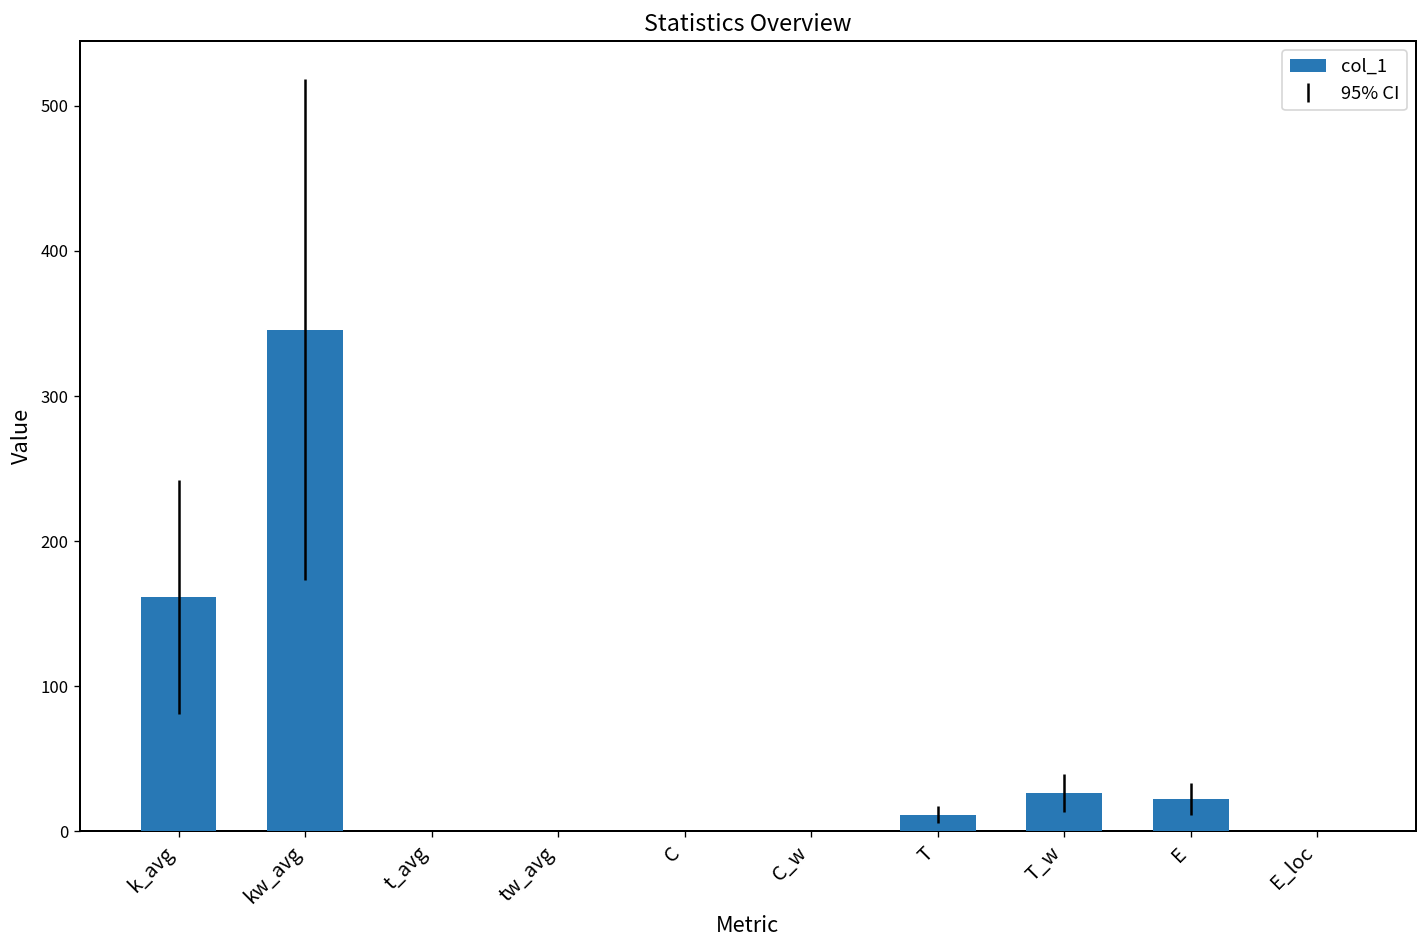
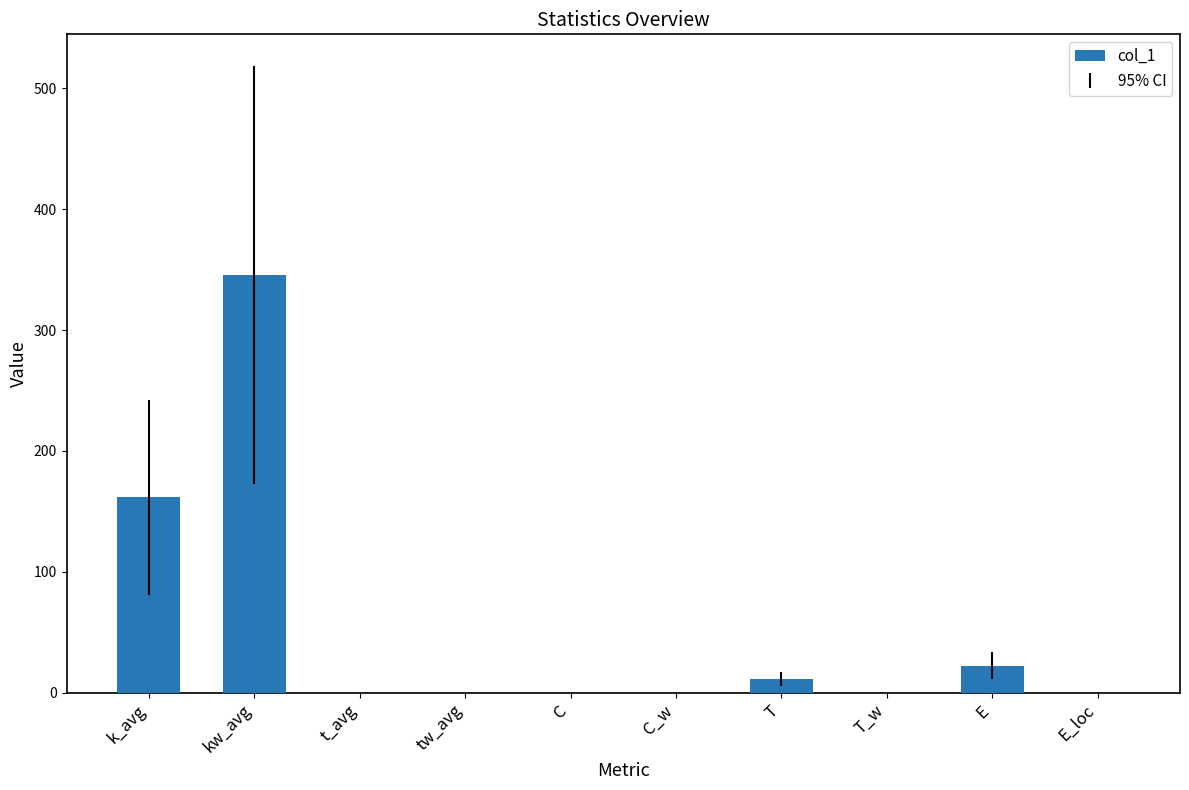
  {
    "k_avg": 162,
    "kw_avg": 346,
    "t_avg": 0,
    "tw_avg": 0,
    "C": 0,
    "C_w": 0,
    "T": 11,
-   "T_w": 26,
+   "T_w": 0,
    "E": 22,
    "E_loc": 0
  }
